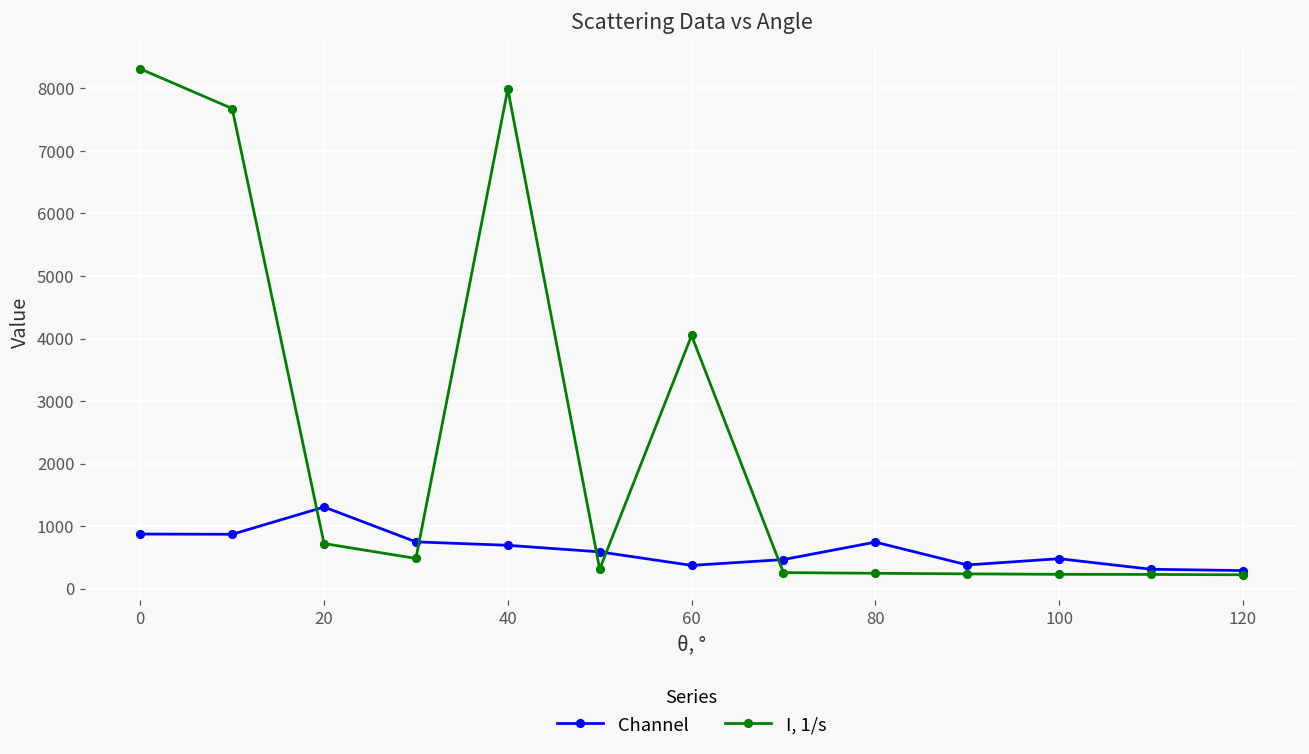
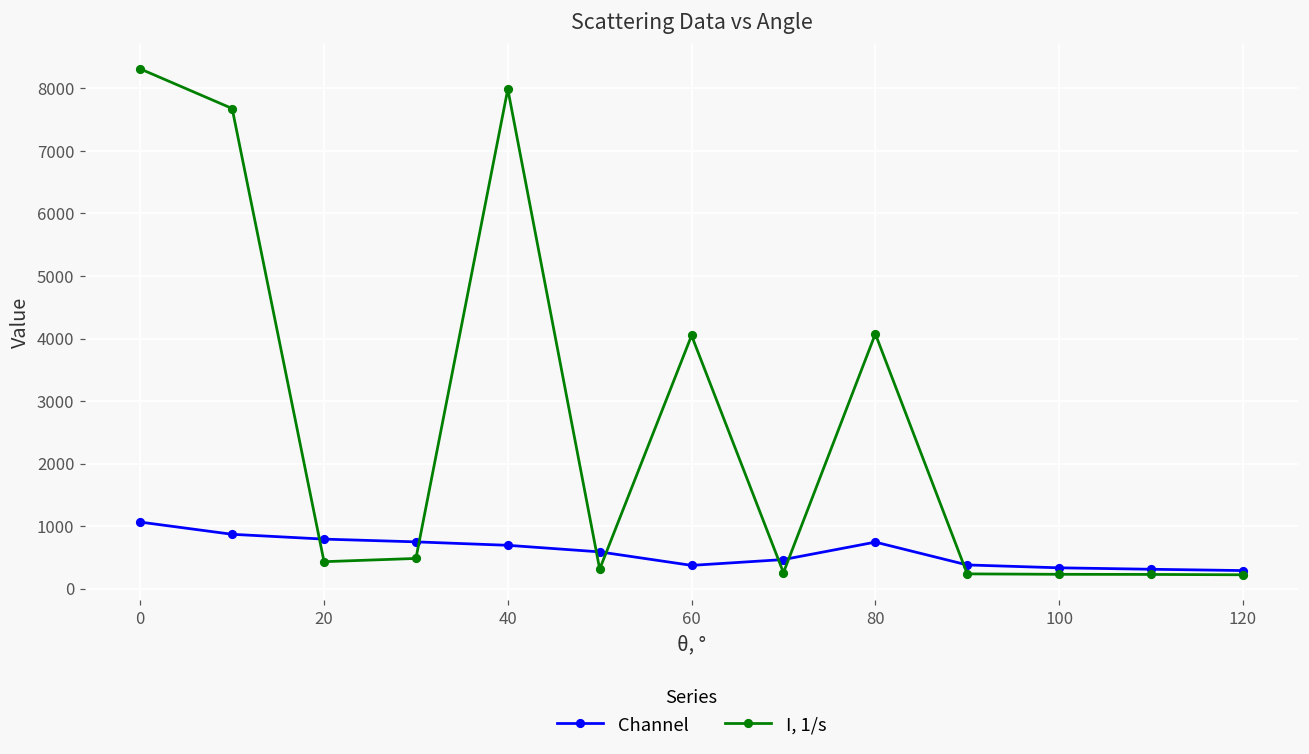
  {
    "Channel": {
-     "0": 900,
-     "20": 1300,
+     "0": 1100,
+     "20": 800,
      "40": 700,
      "60": 400,
      "80": 700,
-     "100": 500,
+     "100": 300,
      "120": 300
    },
    "I, 1/s": {
      "0": 8300,
-     "20": 700,
+     "20": 400,
      "40": 8000,
      "60": 4000,
-     "80": 200,
+     "80": 4100,
      "100": 200,
      "120": 200
    }
  }
